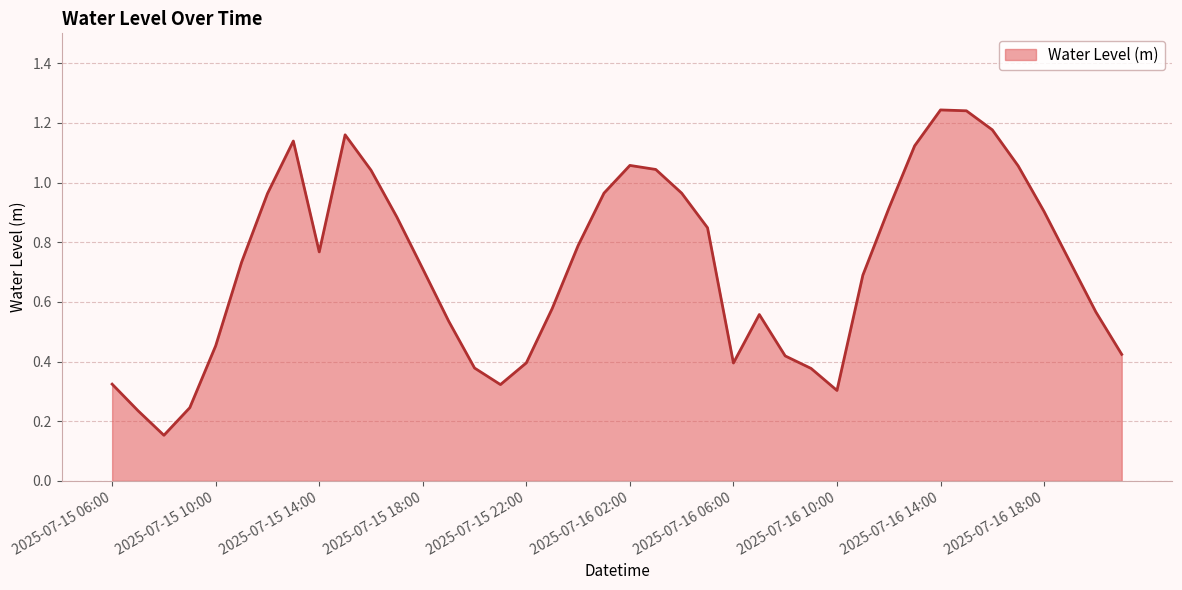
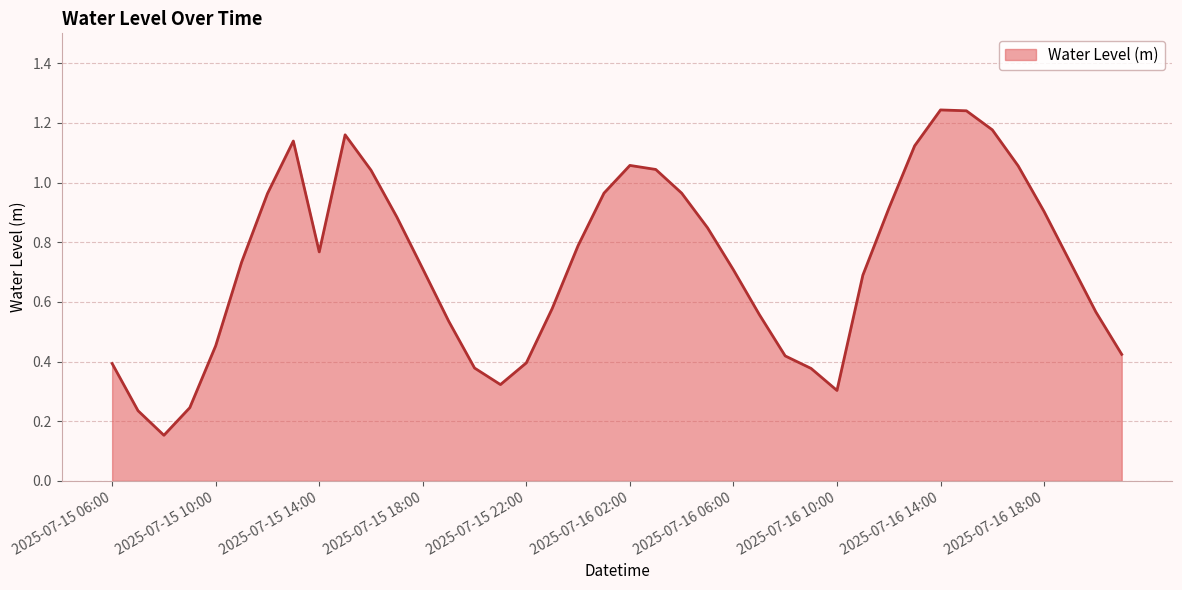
  {
-   "2025-07-15 06:00": 0.32,
+   "2025-07-15 06:00": 0.39,
    "2025-07-15 10:00": 0.45,
    "2025-07-15 14:00": 0.77,
    "2025-07-15 18:00": 0.71,
    "2025-07-15 22:00": 0.40,
    "2025-07-16 02:00": 1.06,
-   "2025-07-16 06:00": 0.40,
+   "2025-07-16 06:00": 0.71,
    "2025-07-16 10:00": 0.30,
    "2025-07-16 14:00": 1.24,
    "2025-07-16 18:00": 0.90
  }
